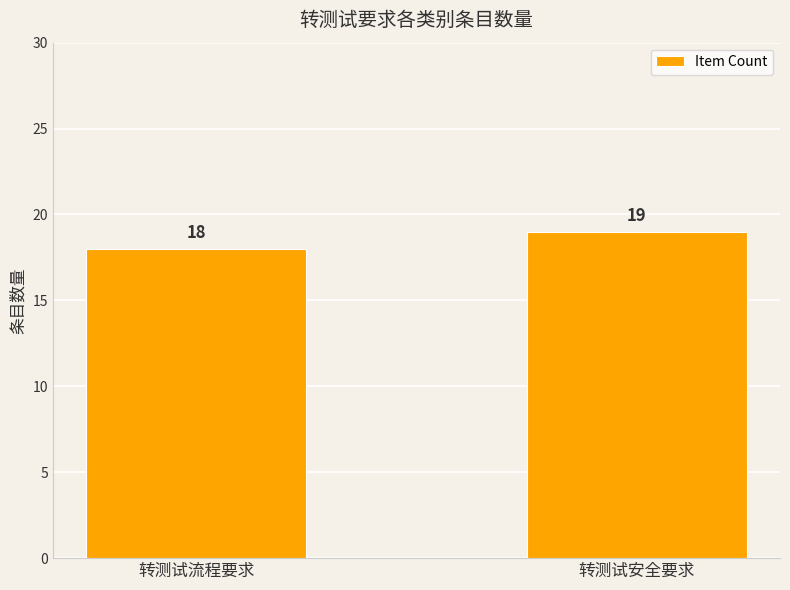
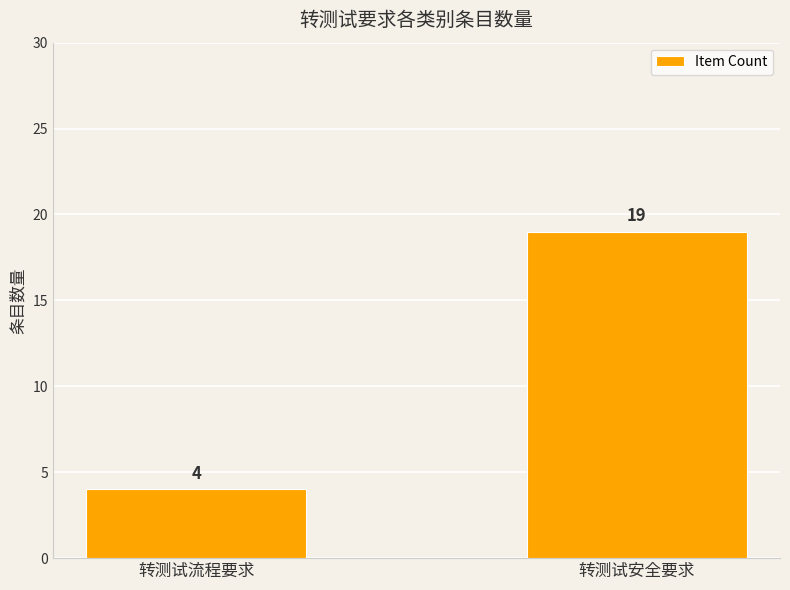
  {
-   "转测试流程要求": 18,
+   "转测试流程要求": 4,
    "转测试安全要求": 19
  }
